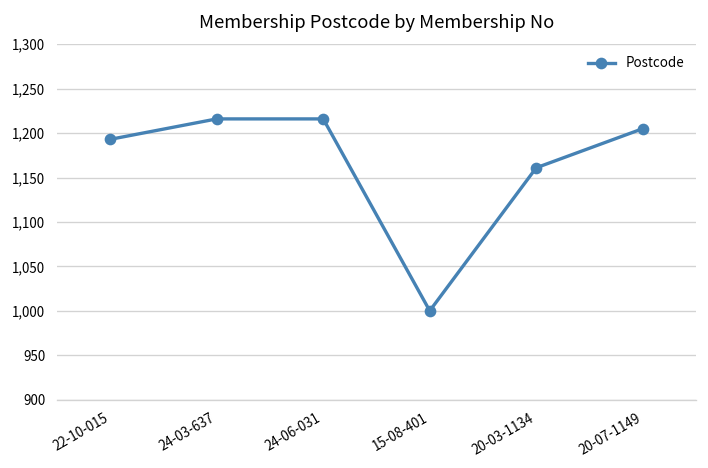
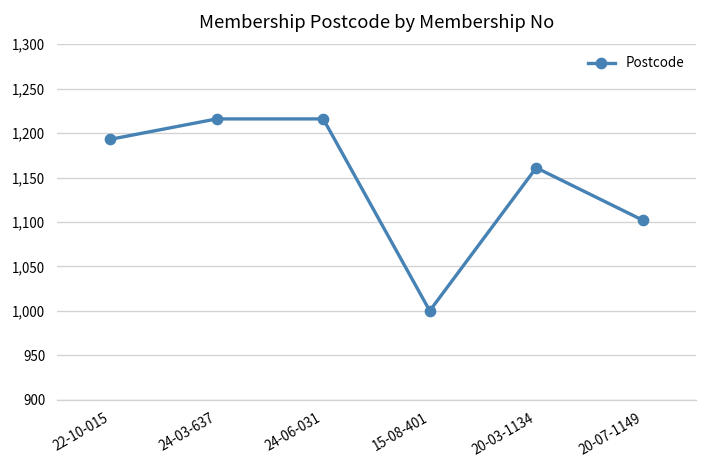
  {
    "22-10-015": "1,190",
    "24-03-637": "1,220",
    "24-06-031": "1,220",
    "15-08-401": "1,000",
    "20-03-1134": "1,160",
-   "20-07-1149": "1,210"
+   "20-07-1149": "1,100"
  }
